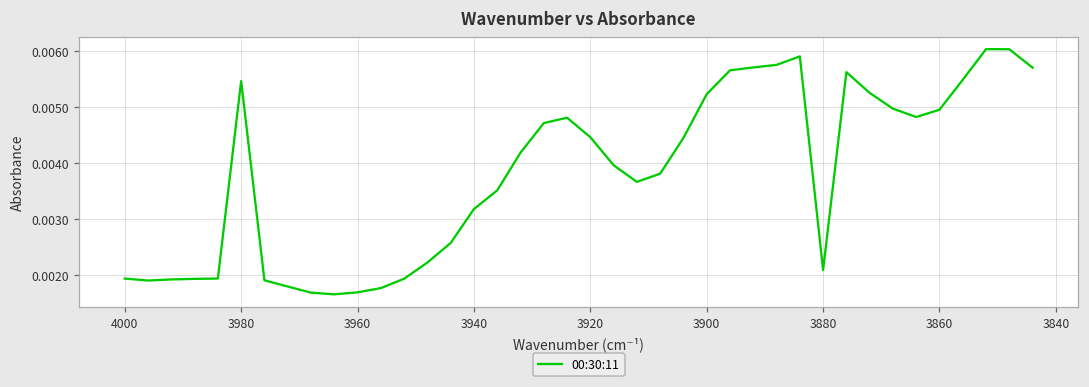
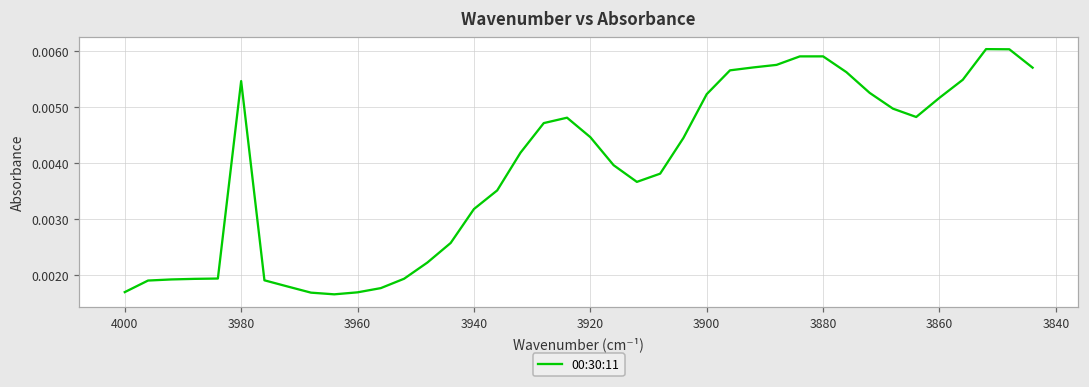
  {
-   "4000": 0.0019,
+   "4000": 0.0017,
    "3980": 0.0055,
    "3960": 0.0017,
    "3940": 0.0032,
    "3920": 0.0045,
    "3900": 0.0052,
-   "3880": 0.0021,
-   "3860": 0.0050
+   "3880": 0.0059,
+   "3860": 0.0052
  }
